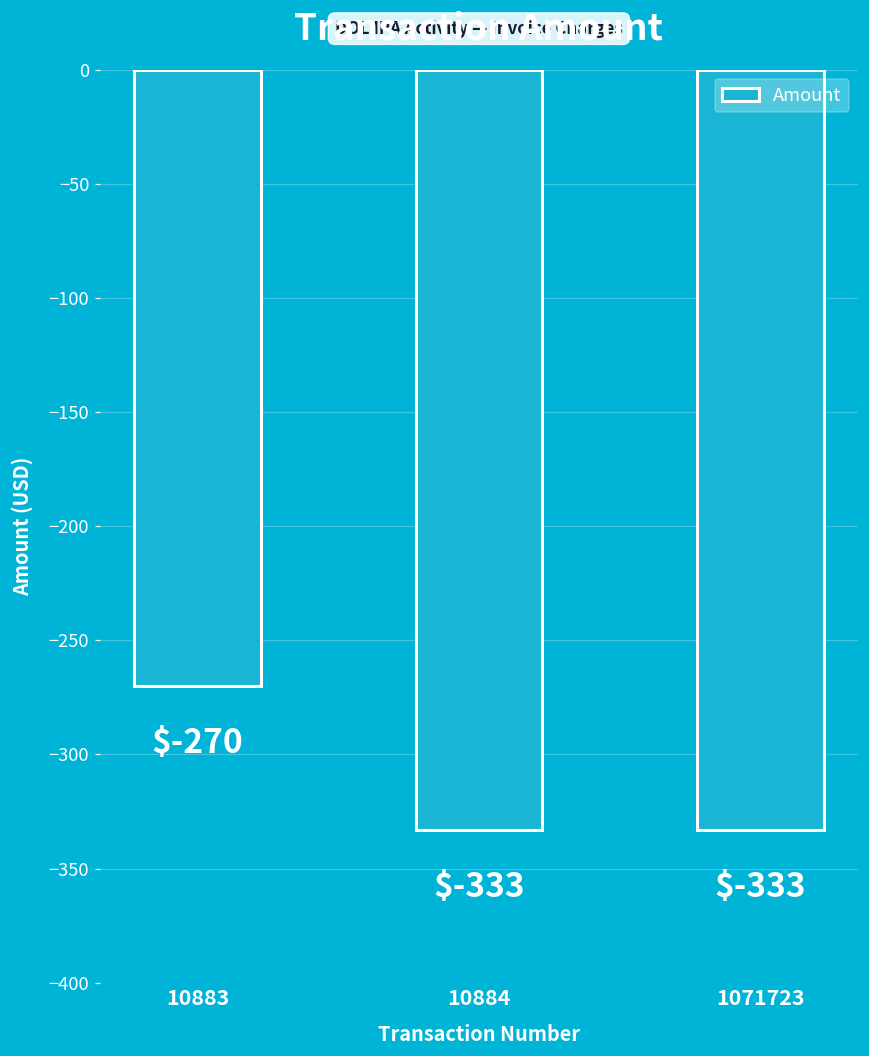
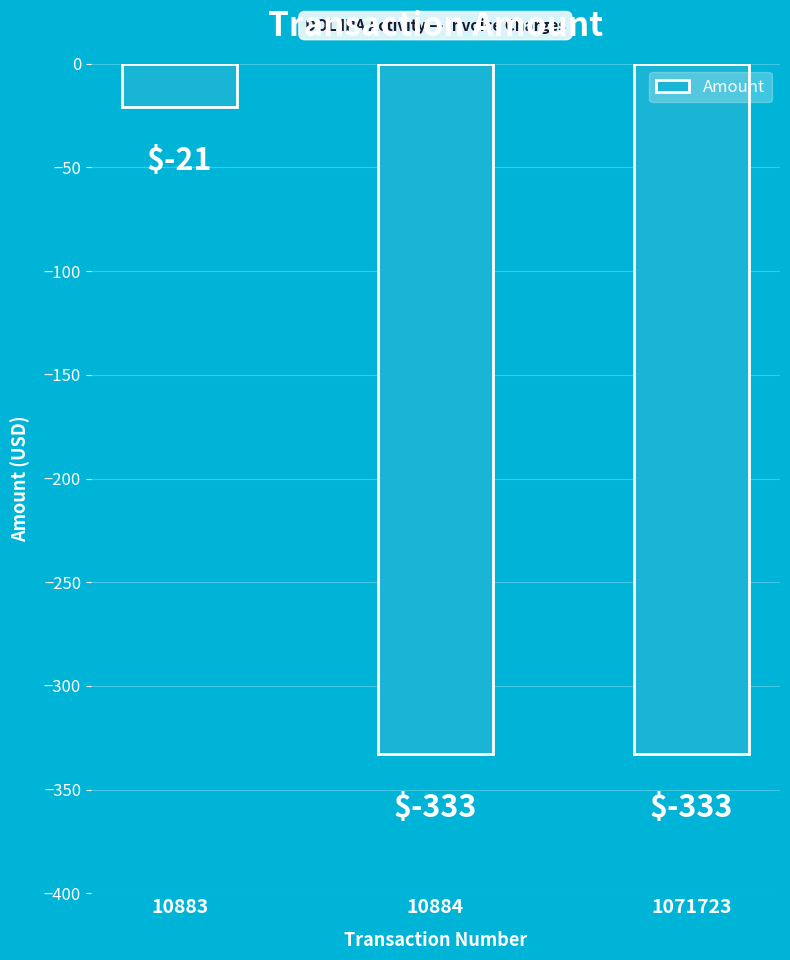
  {
-   "10883": "$-270"
+   "10883": "$-21"
  }
